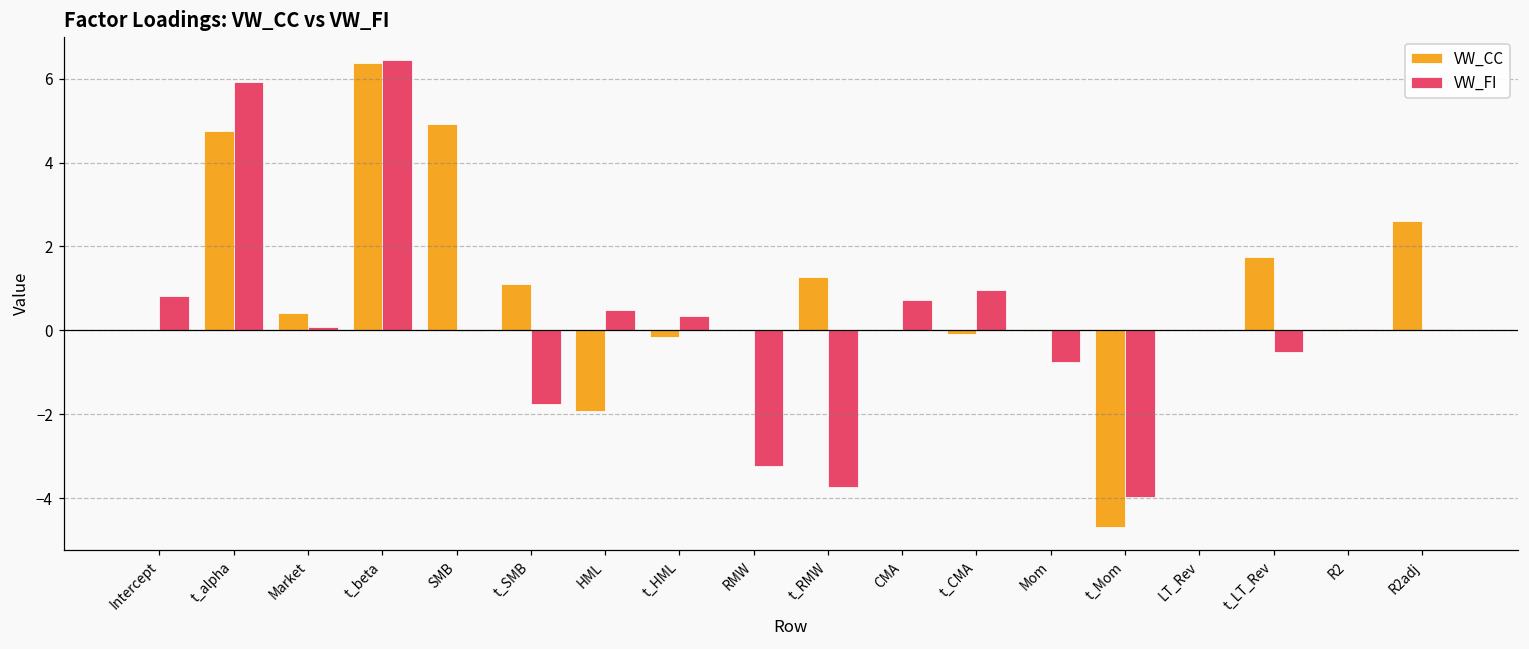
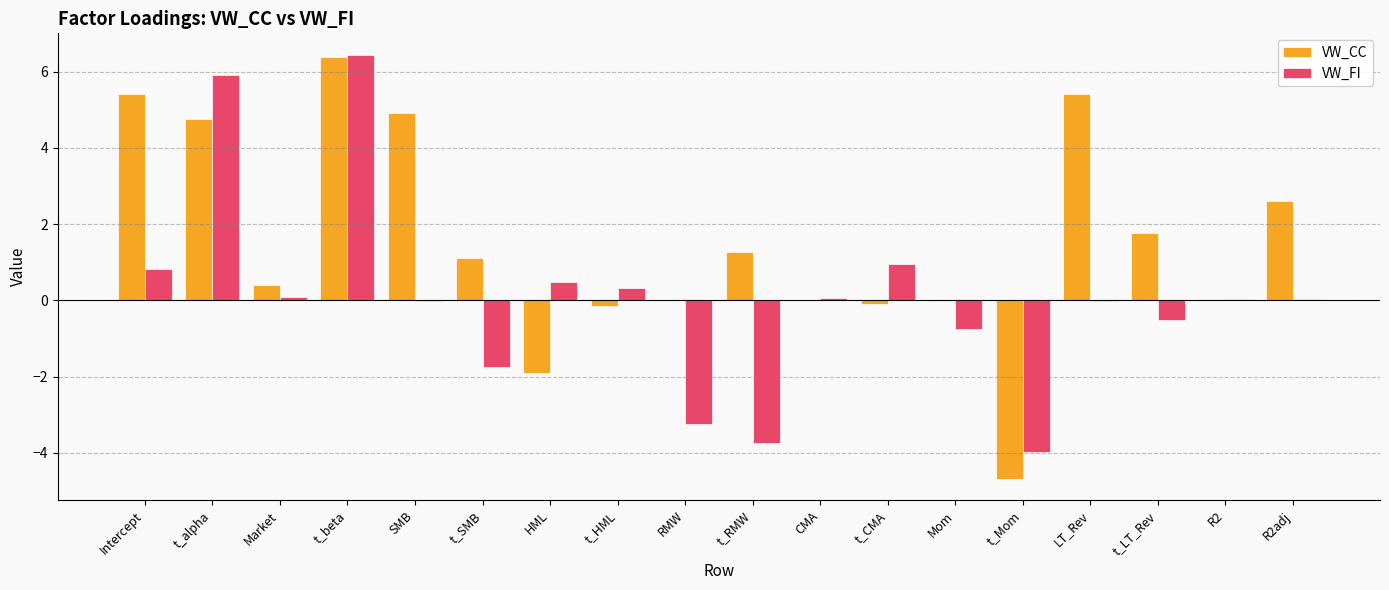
  {
    "VW_CC": {
-     "Intercept": 0.0,
+     "Intercept": 5.4,
      "t_alpha": 4.8,
      "Market": 0.4,
      "t_beta": 6.4,
      "SMB": 4.9,
      "t_SMB": 1.1,
      "HML": -1.9,
      "t_HML": -0.2,
      "t_RMW": 1.3,
      "t_CMA": -0.1,
      "t_Mom": -4.7,
-     "LT_Rev": 0.0,
+     "LT_Rev": 5.4,
      "t_LT_Rev": 1.8,
      "R2adj": 2.6
    },
    "VW_FI": {
      "Intercept": 0.8,
      "t_alpha": 5.9,
      "Market": 0.1,
      "t_beta": 6.4,
      "t_SMB": -1.8,
      "HML": 0.5,
      "t_HML": 0.3,
      "RMW": -3.2,
      "t_RMW": -3.7,
-     "CMA": 0.7,
+     "CMA": 0.1,
      "t_CMA": 1.0,
      "Mom": -0.8,
      "t_Mom": -4.0,
      "t_LT_Rev": -0.5
    }
  }
